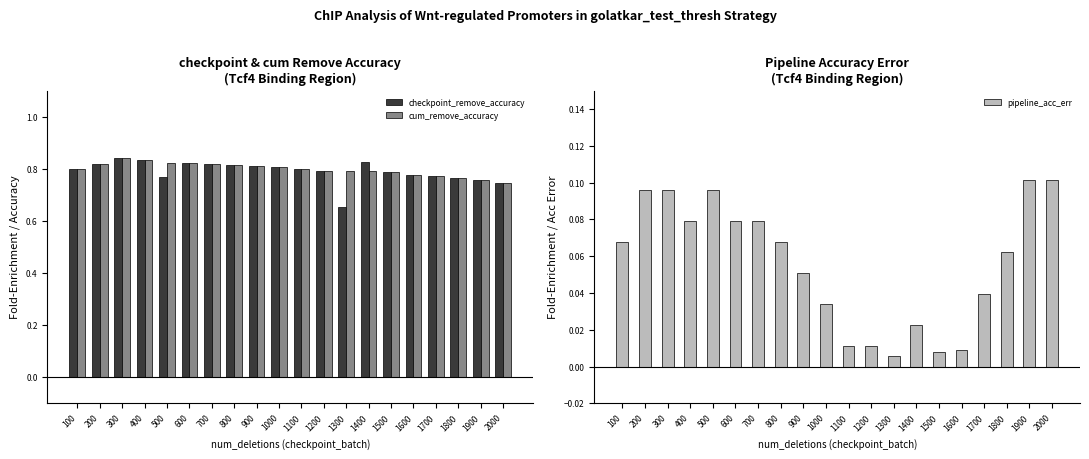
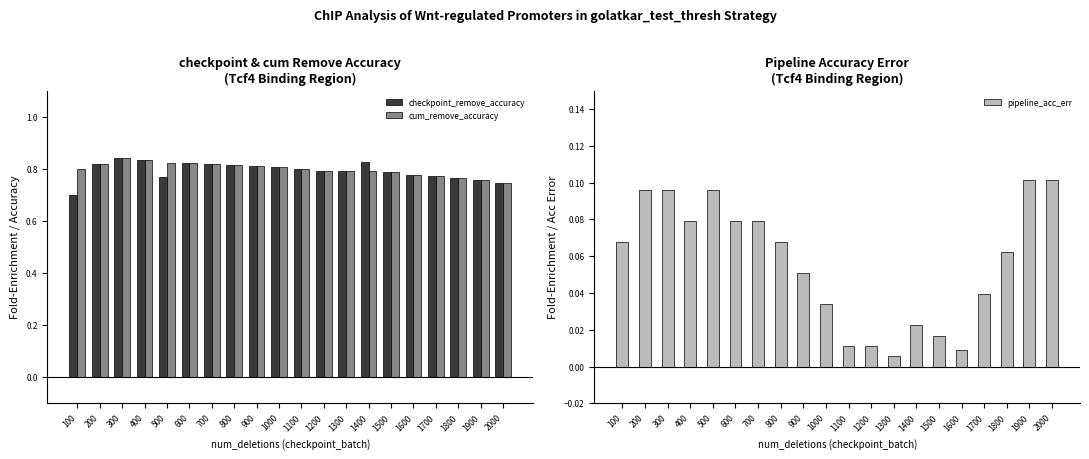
  {
    "checkpoint & cum Remove Accuracy (Tcf4 Binding Region)": {
      "checkpoint_remove_accuracy": {
-       "100": 0.8,
+       "100": 0.7,
        "200": 0.82,
        "300": 0.84,
        "400": 0.84,
        "500": 0.77,
        "600": 0.82,
        "700": 0.82,
        "800": 0.81,
        "900": 0.81,
        "1000": 0.81,
        "1100": 0.80,
        "1200": 0.79,
-       "1300": 0.65,
+       "1300": 0.79,
        "1400": 0.83,
        "1500": 0.79,
        "1600": 0.78,
        "1700": 0.77,
        "1800": 0.76,
        "1900": 0.76,
        "2000": 0.75
      },
      "cum_remove_accuracy": {
        "100": 0.80,
        "200": 0.82,
        "300": 0.84,
        "400": 0.84,
        "500": 0.82,
        "600": 0.82,
        "700": 0.82,
        "800": 0.81,
        "900": 0.81,
        "1000": 0.81,
        "1100": 0.80,
        "1200": 0.79,
        "1300": 0.79,
        "1400": 0.79,
        "1500": 0.79,
        "1600": 0.78,
        "1700": 0.77,
        "1800": 0.76,
        "1900": 0.76,
        "2000": 0.75
      }
    },
    "Pipeline Accuracy Error (Tcf4 Binding Region)": {
      "100": 0.068,
      "200": 0.096,
      "300": 0.096,
      "400": 0.079,
      "500": 0.096,
      "600": 0.079,
      "700": 0.079,
      "800": 0.068,
      "900": 0.051,
      "1000": 0.034,
      "1100": 0.011,
      "1200": 0.011,
      "1300": 0.006,
      "1400": 0.023,
-     "1500": 0.008,
+     "1500": 0.017,
      "1600": 0.009,
      "1700": 0.040,
      "1800": 0.062,
      "1900": 0.102,
      "2000": 0.102
    }
  }
